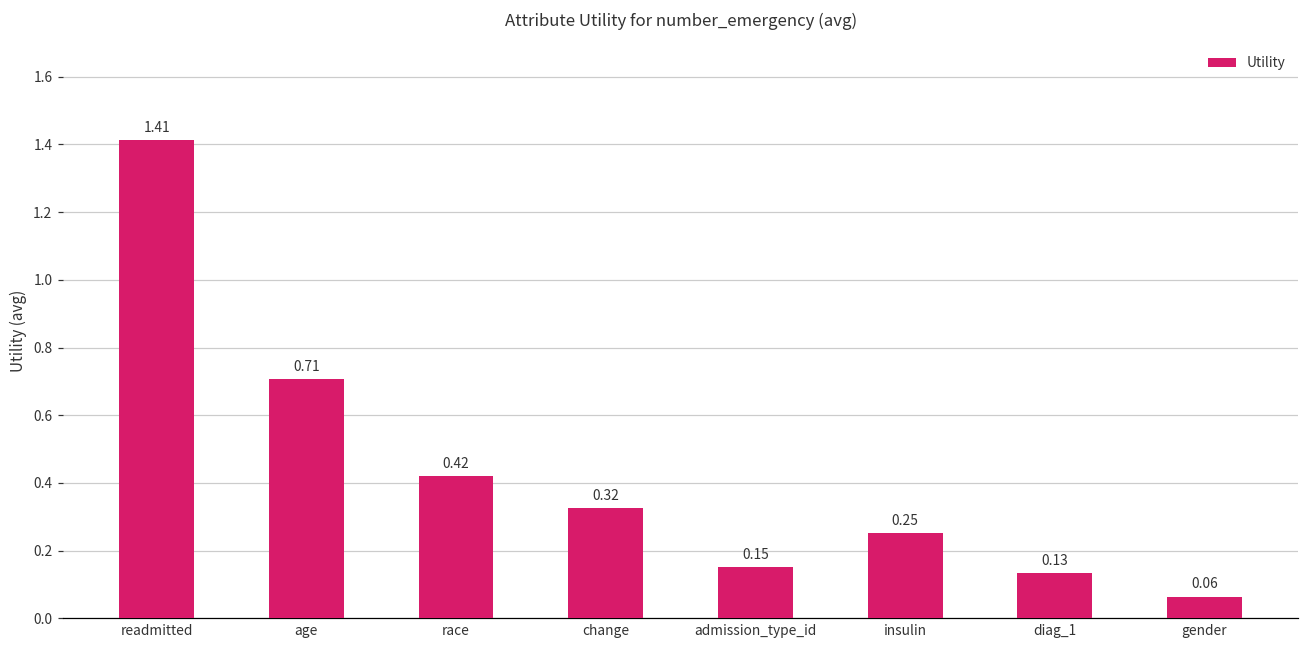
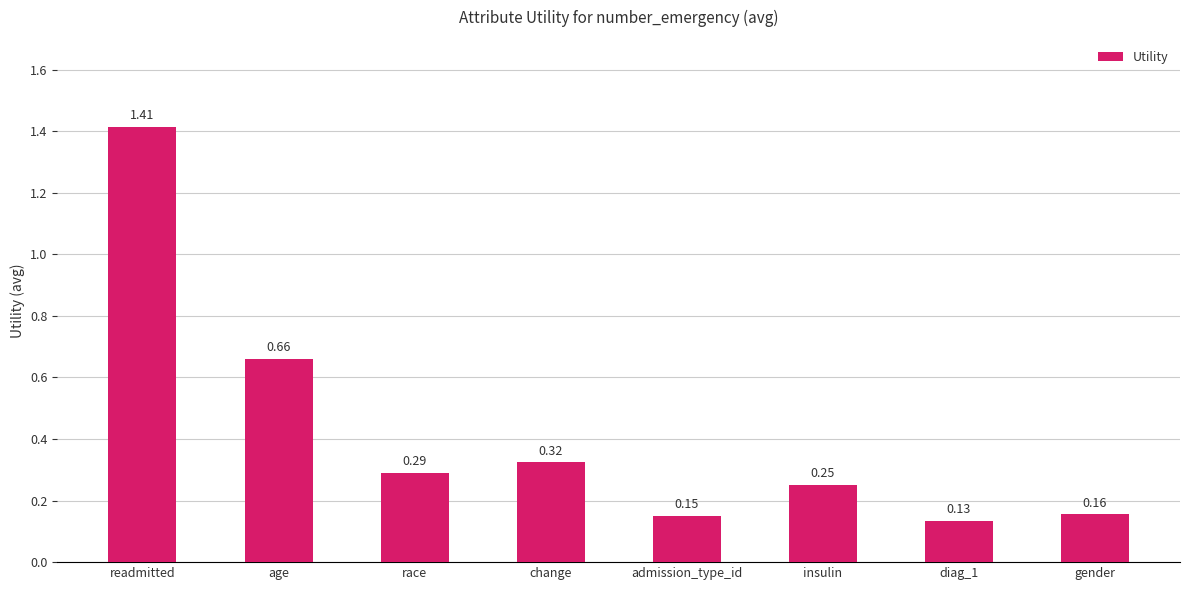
  {
    "readmitted": 1.41,
-   "age": 0.71,
-   "race": 0.42,
+   "age": 0.66,
+   "race": 0.29,
    "change": 0.32,
    "admission_type_id": 0.15,
    "insulin": 0.25,
    "diag_1": 0.13,
-   "gender": 0.06
+   "gender": 0.16
  }
